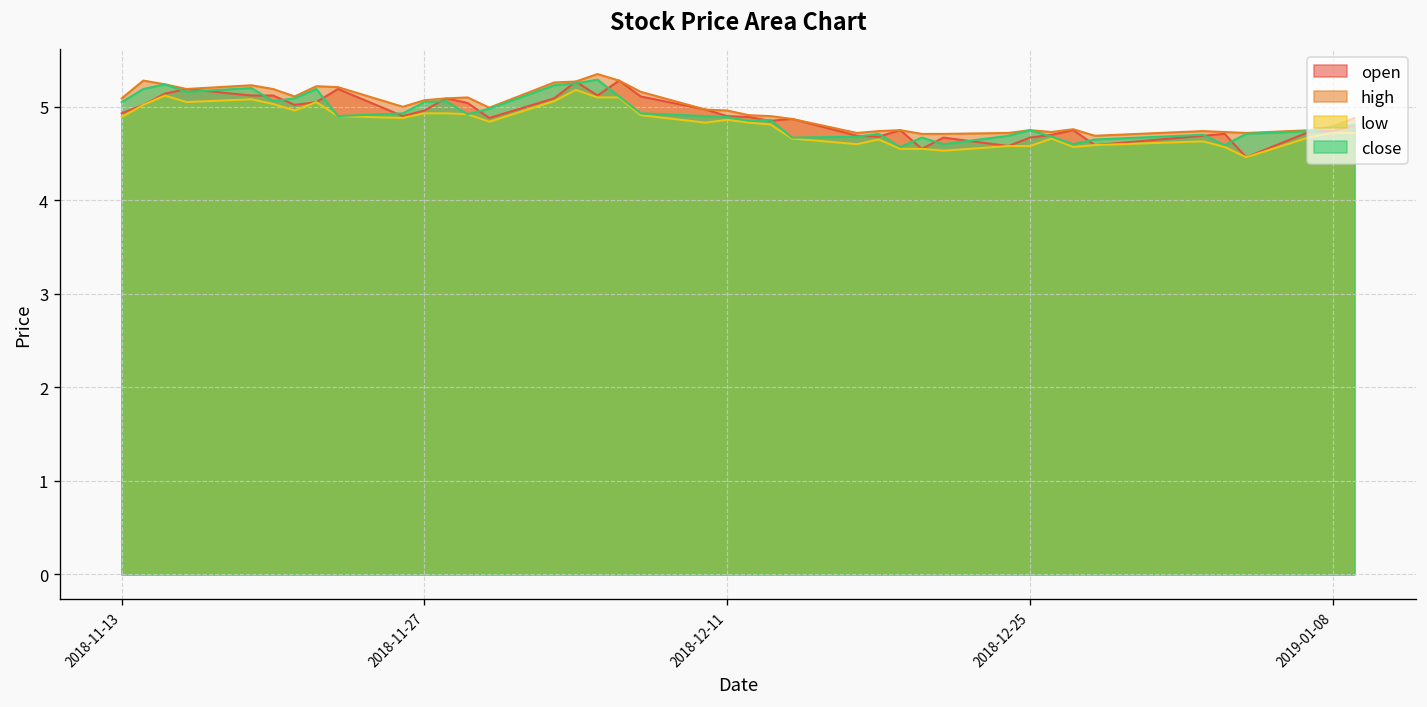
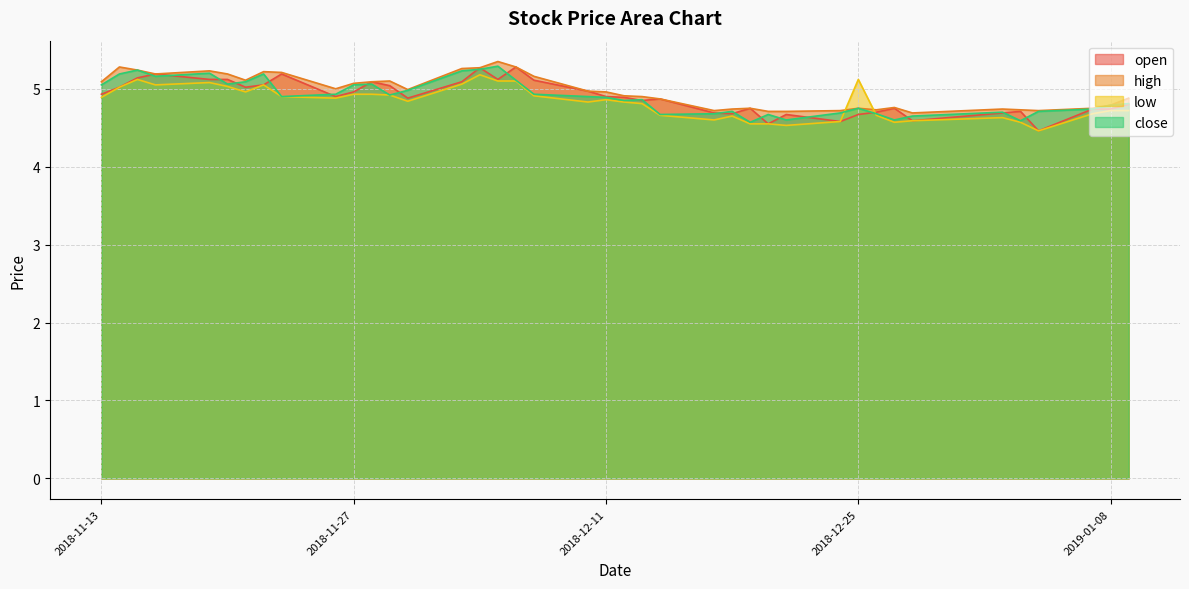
  {
    "low": {
      "2018-11-13": 4.9,
-     "2018-12-25": 4.6
+     "2018-12-25": 5.1
    },
    "close": {
      "2018-11-13": 5.1
    }
  }
